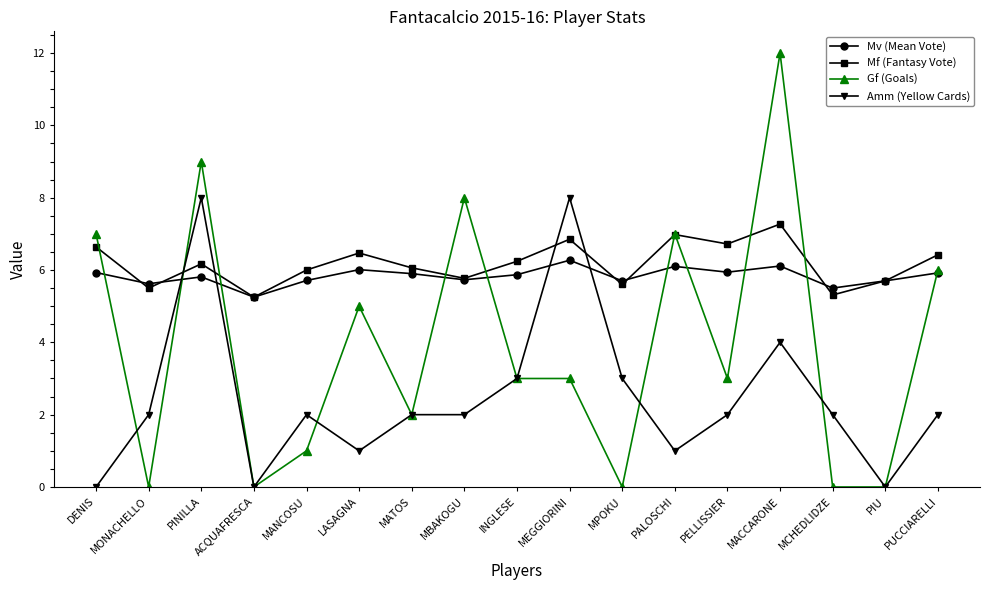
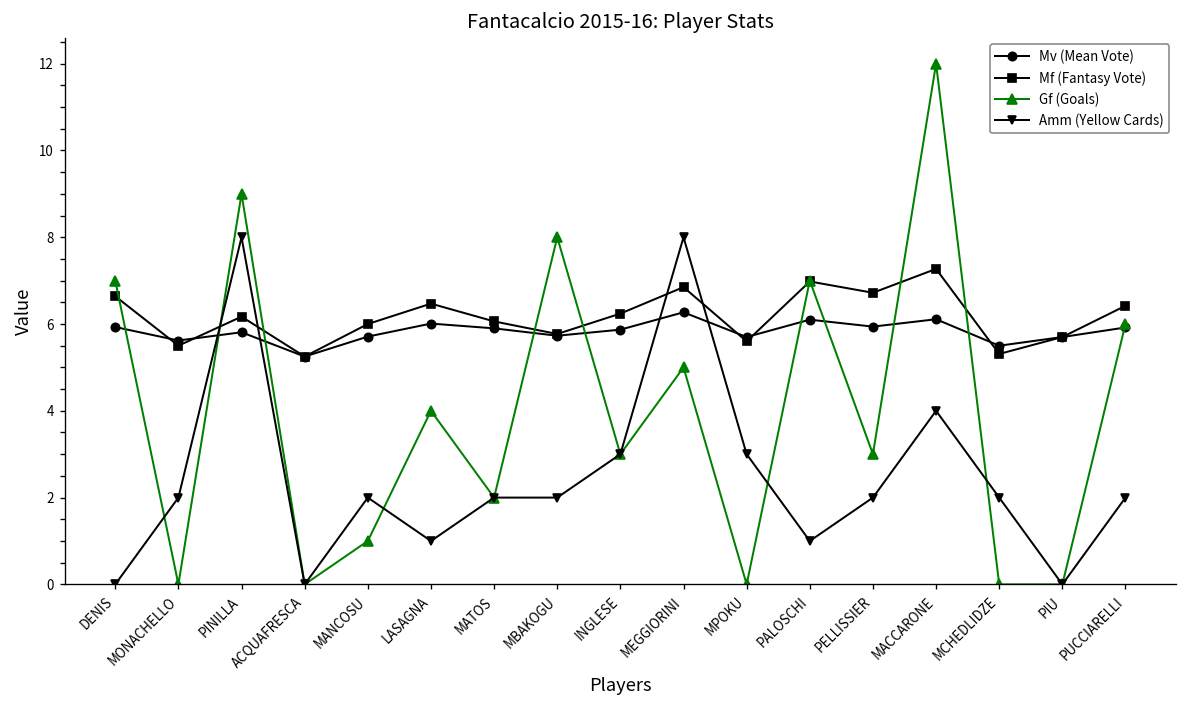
  {
    "Gf (Goals)": {
      "DENIS": 7,
      "MONACHELLO": 0,
      "PINILLA": 9,
      "MANCOSU": 1,
-     "LASAGNA": 5,
+     "LASAGNA": 4,
      "MBAKOGU": 8,
-     "MEGGIORINI": 3,
+     "MEGGIORINI": 5,
      "MPOKU": 0,
      "PELLISSIER": 3,
      "MACCARONE": 12,
      "MCHEDLIDZE": 0,
      "PUCCIARELLI": 6
    }
  }
